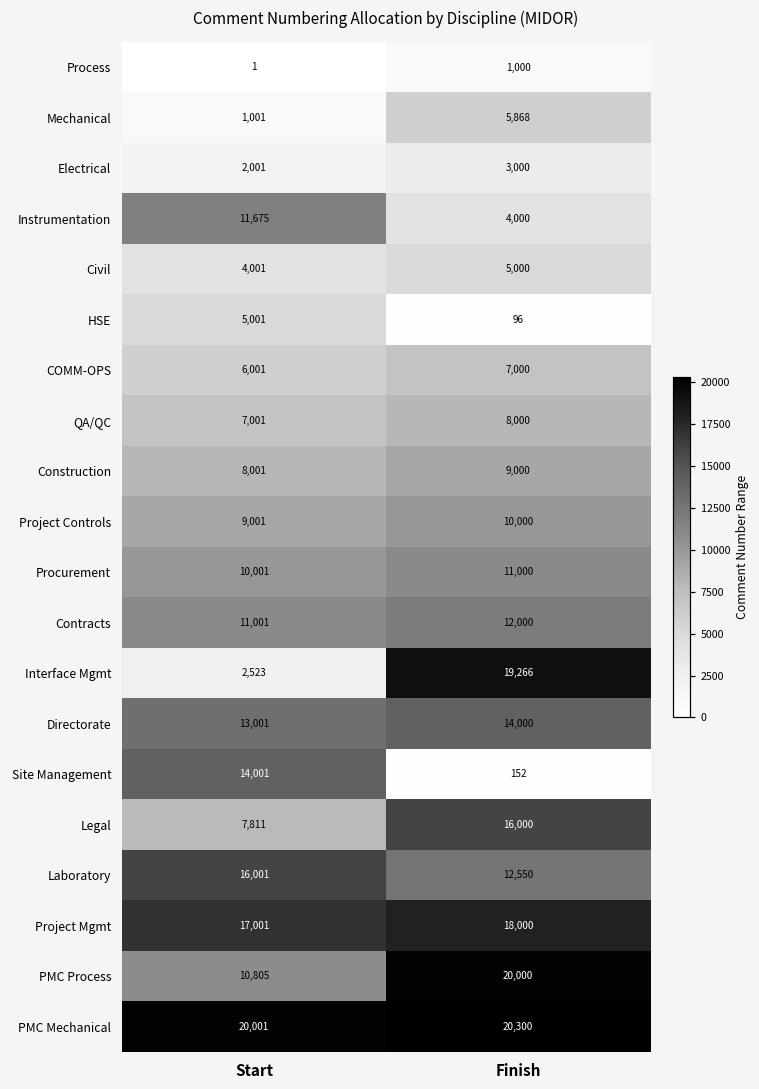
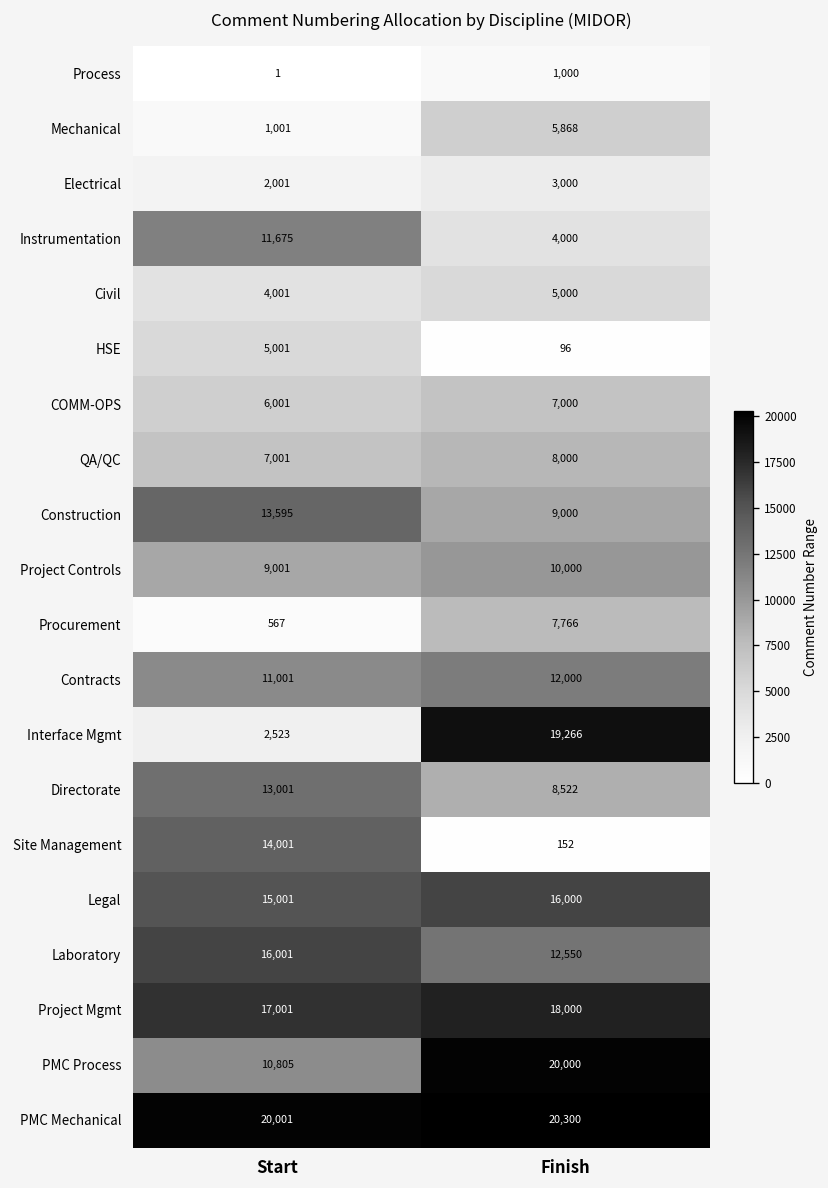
  {
    "Process": {
      "Start": "1",
      "Finish": "1,000"
    },
    "Mechanical": {
      "Start": "1,001",
      "Finish": "5,868"
    },
    "Electrical": {
      "Start": "2,001",
      "Finish": "3,000"
    },
    "Instrumentation": {
      "Start": "11,675",
      "Finish": "4,000"
    },
    "Civil": {
      "Start": "4,001",
      "Finish": "5,000"
    },
    "HSE": {
      "Start": "5,001",
      "Finish": "96"
    },
    "COMM-OPS": {
      "Start": "6,001",
      "Finish": "7,000"
    },
    "QA/QC": {
      "Start": "7,001",
      "Finish": "8,000"
    },
    "Construction": {
-     "Start": "8,001",
+     "Start": "13,595",
      "Finish": "9,000"
    },
    "Project Controls": {
      "Start": "9,001",
      "Finish": "10,000"
    },
    "Procurement": {
-     "Start": "10,001",
-     "Finish": "11,000"
+     "Start": "567",
+     "Finish": "7,766"
    },
    "Contracts": {
      "Start": "11,001",
      "Finish": "12,000"
    },
    "Interface Mgmt": {
      "Start": "2,523",
      "Finish": "19,266"
    },
    "Directorate": {
      "Start": "13,001",
-     "Finish": "14,000"
+     "Finish": "8,522"
    },
    "Site Management": {
      "Start": "14,001",
      "Finish": "152"
    },
    "Legal": {
-     "Start": "7,811",
+     "Start": "15,001",
      "Finish": "16,000"
    },
    "Laboratory": {
      "Start": "16,001",
      "Finish": "12,550"
    },
    "Project Mgmt": {
      "Start": "17,001",
      "Finish": "18,000"
    },
    "PMC Process": {
      "Start": "10,805",
      "Finish": "20,000"
    },
    "PMC Mechanical": {
      "Start": "20,001",
      "Finish": "20,300"
    }
  }
